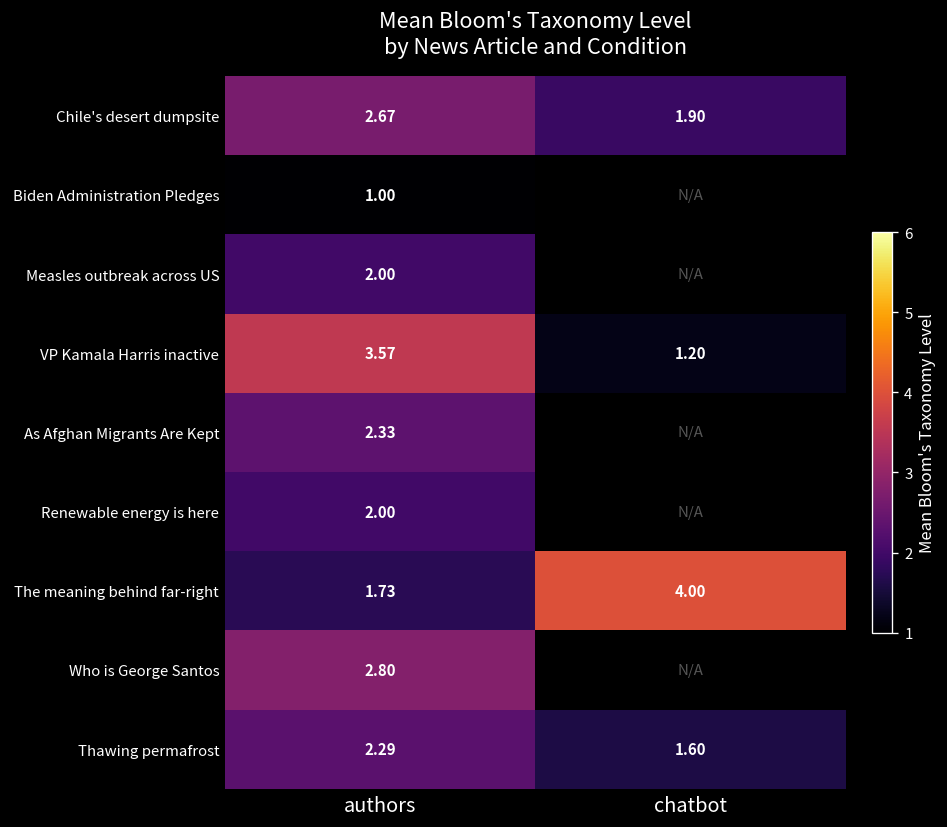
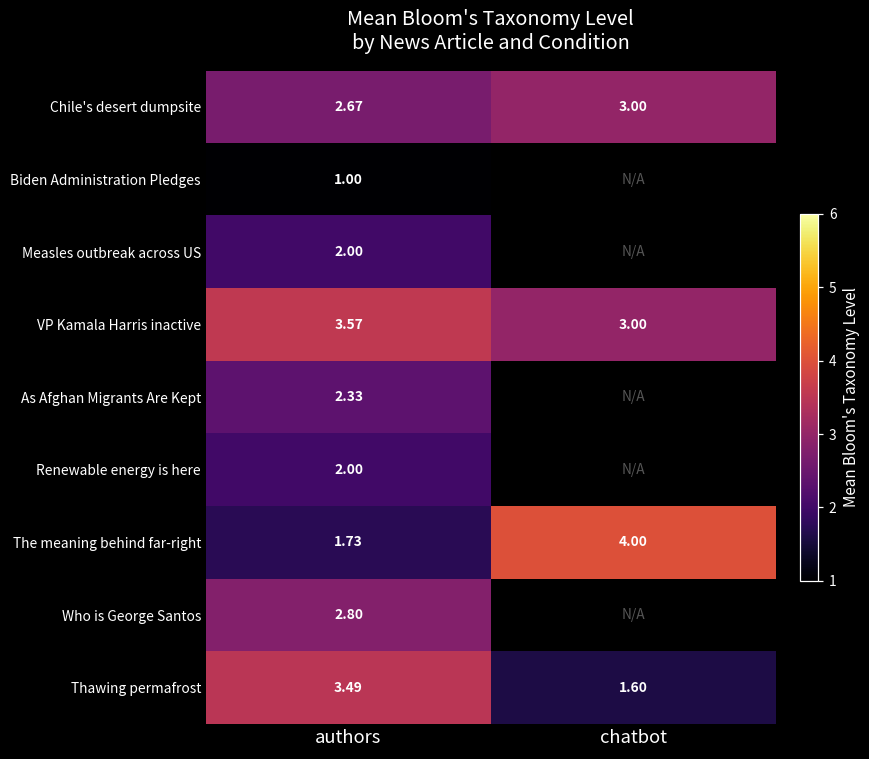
  {
    "Chile's desert dumpsite": {
      "authors": 2.67,
-     "chatbot": 1.90
+     "chatbot": 3.00
    },
    "Biden Administration Pledges": {
      "authors": 1.00
    },
    "Measles outbreak across US": {
      "authors": 2.00
    },
    "VP Kamala Harris inactive": {
      "authors": 3.57,
-     "chatbot": 1.20
+     "chatbot": 3.00
    },
    "As Afghan Migrants Are Kept": {
      "authors": 2.33
    },
    "Renewable energy is here": {
      "authors": 2.00
    },
    "The meaning behind far-right": {
      "authors": 1.73,
      "chatbot": 4.00
    },
    "Who is George Santos": {
      "authors": 2.80
    },
    "Thawing permafrost": {
-     "authors": 2.29,
+     "authors": 3.49,
      "chatbot": 1.60
    }
  }
